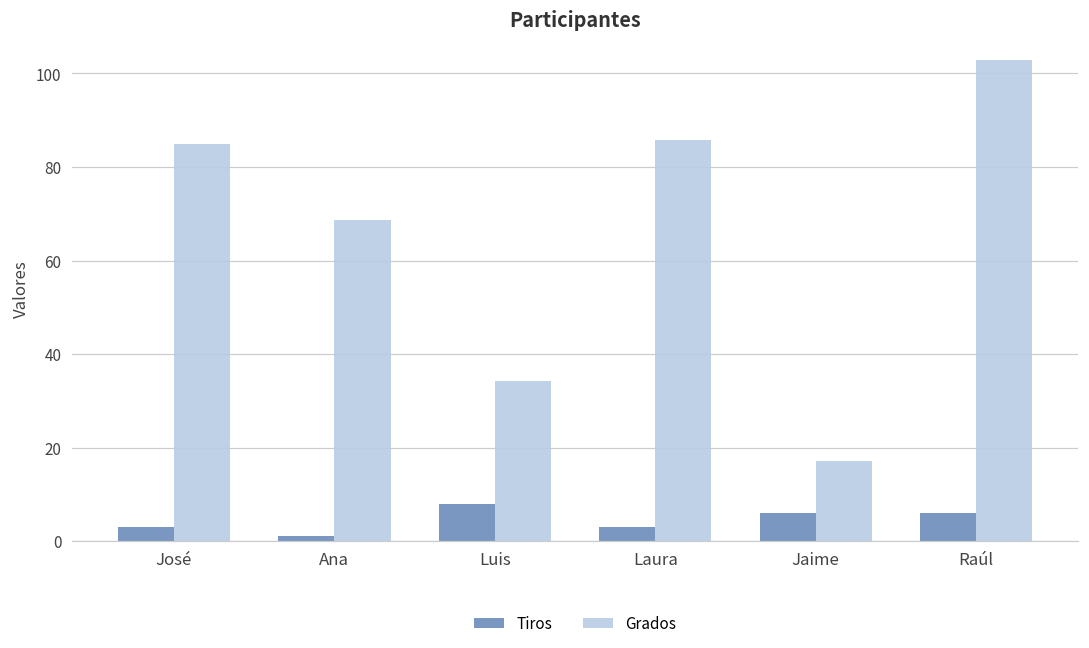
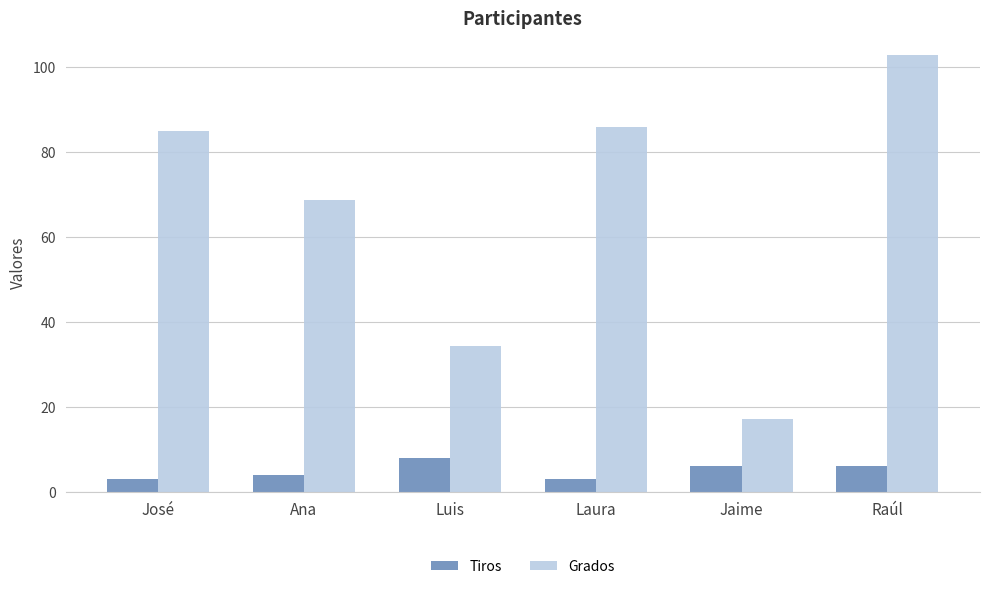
  {
    "Tiros": {
      "José": 3,
-     "Ana": 1,
+     "Ana": 4,
      "Luis": 8,
      "Laura": 3,
      "Jaime": 6,
      "Raúl": 6
    },
    "Grados": {
      "José": 85,
      "Ana": 69,
      "Luis": 34,
      "Laura": 86,
      "Jaime": 17,
      "Raúl": 103
    }
  }
